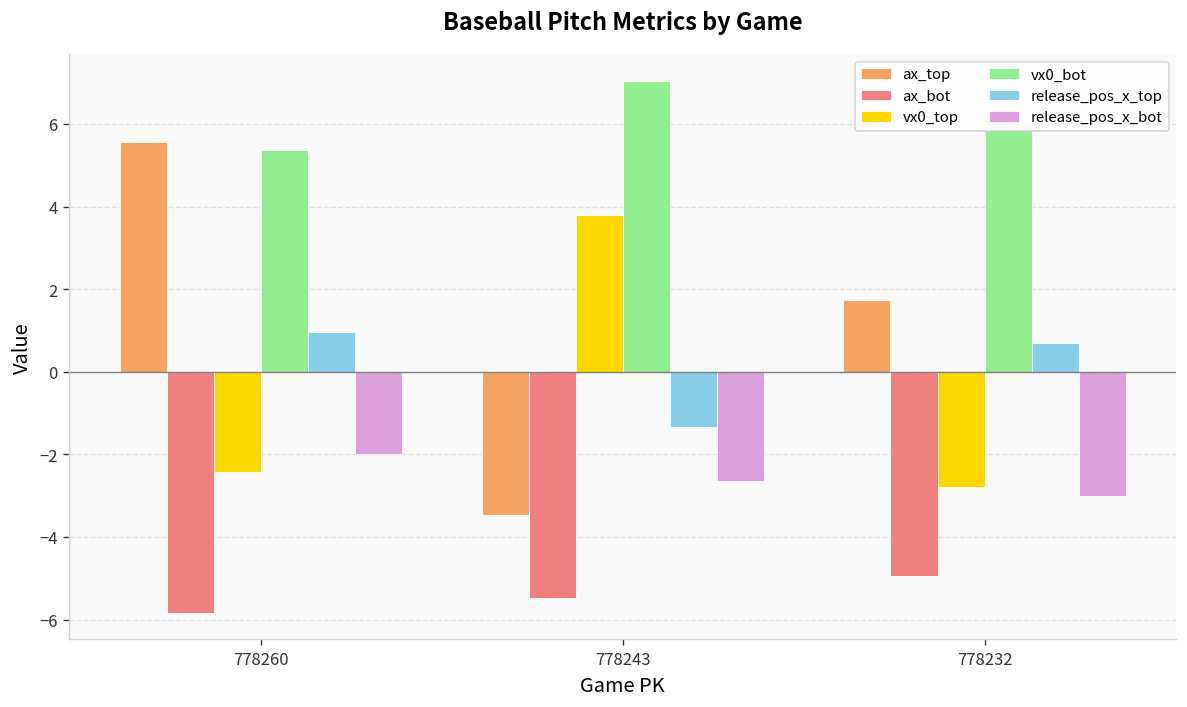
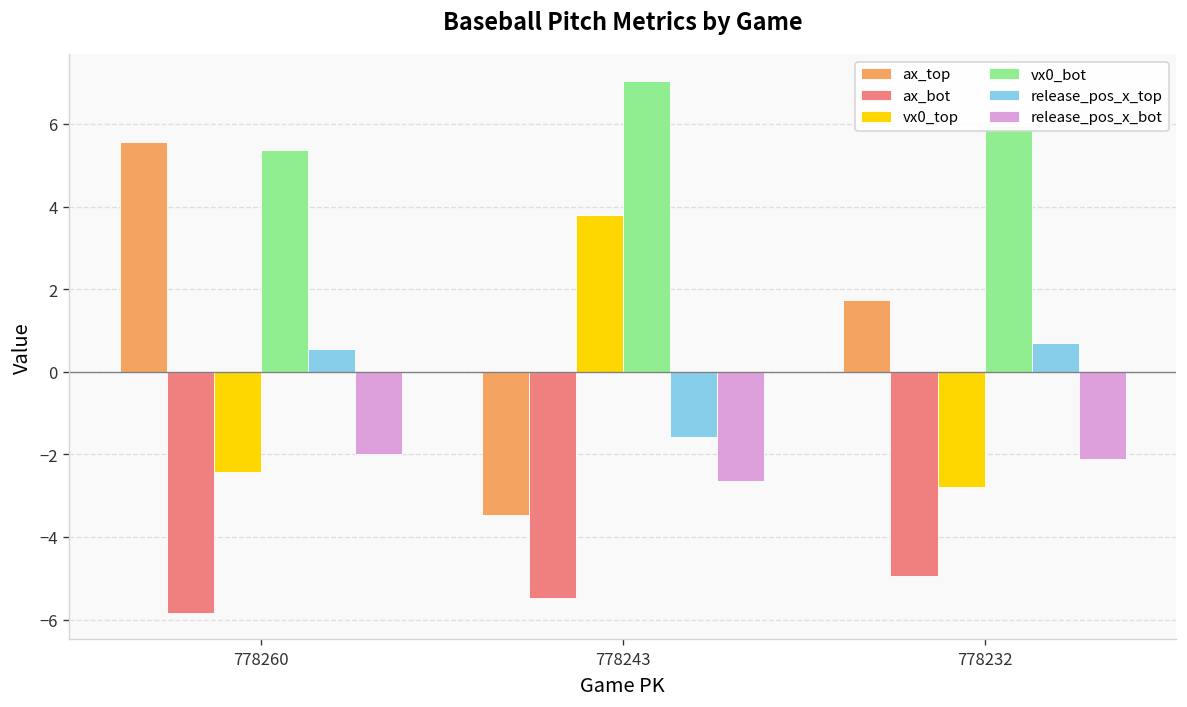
  {
    "vx0_top": {
      "778260": -2.4,
      "778243": 3.8,
      "778232": -2.8
    },
    "vx0_bot": {
      "778260": 5.4,
      "778243": 7.0
    },
    "release_pos_x_top": {
-     "778260": 1.0,
-     "778243": -1.3,
+     "778260": 0.6,
+     "778243": -1.6,
      "778232": 0.7
    },
    "release_pos_x_bot": {
      "778260": -2.0,
      "778243": -2.6,
-     "778232": -3.0
+     "778232": -2.1
    }
  }
